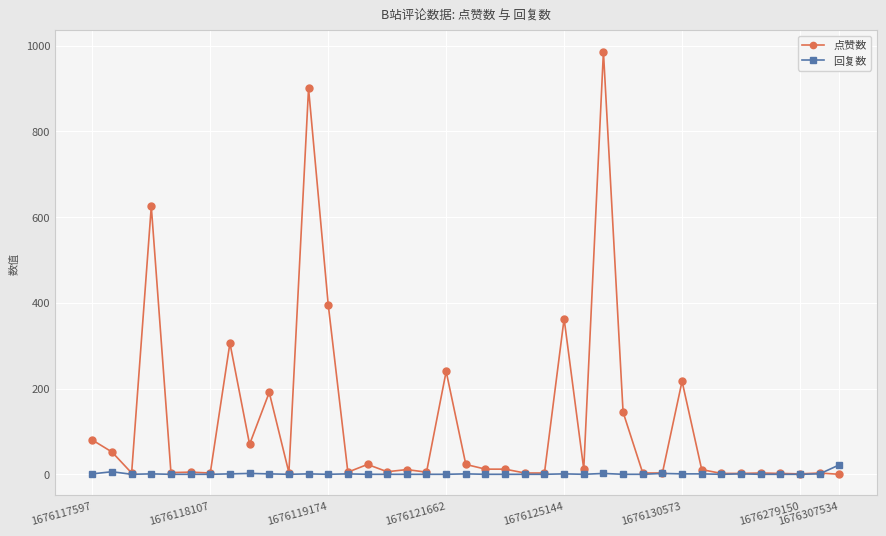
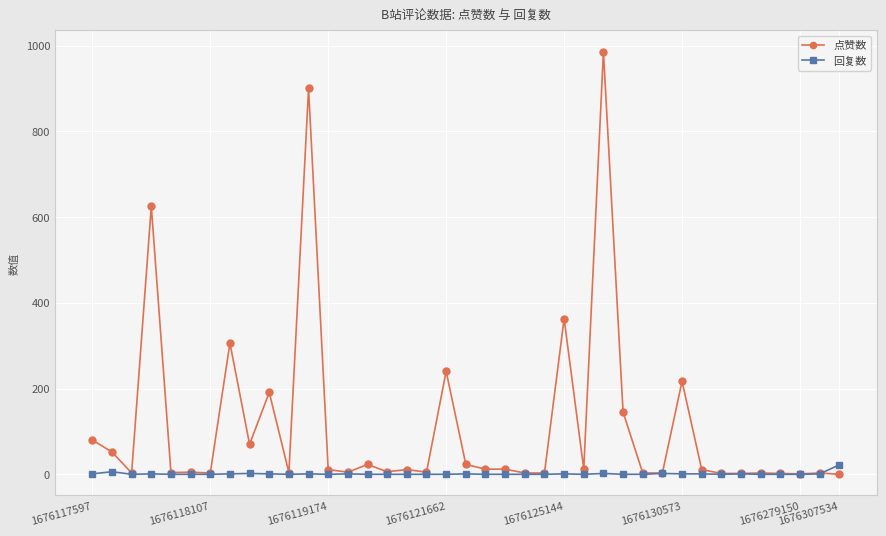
  {
    "点赞数": {
      "1676117597": 80,
-     "1676119174": 400,
+     "1676119174": 10,
      "1676121662": 240,
      "1676125144": 360,
      "1676130573": 220,
      "1676307534": 0
    },
    "回复数": {
      "1676117597": 0,
      "1676119174": 0,
      "1676121662": 0,
      "1676125144": 0,
      "1676130573": 0,
      "1676307534": 20
    }
  }
